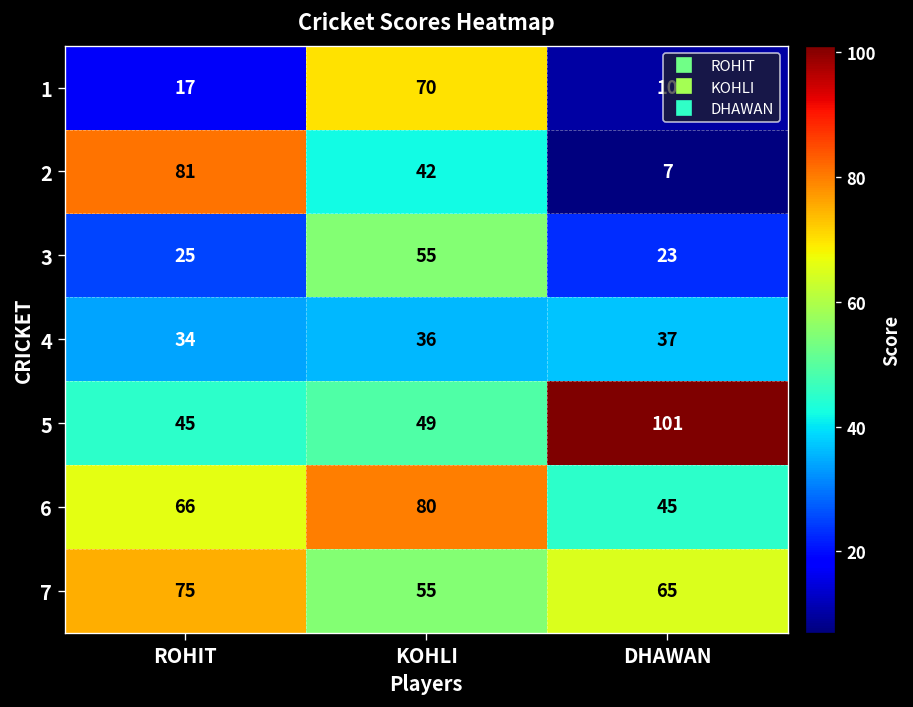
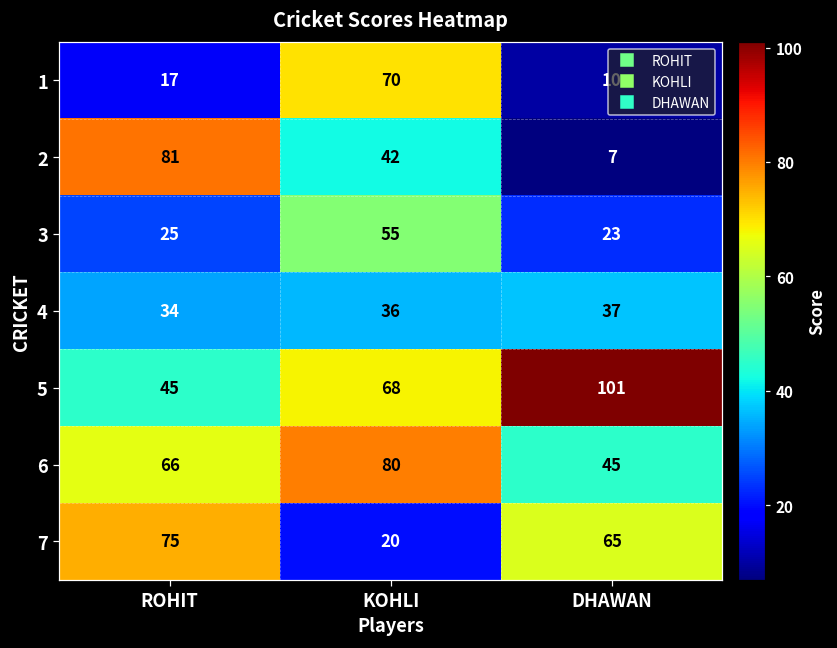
  {
    "1": {
      "ROHIT": 17,
      "KOHLI": 70
    },
    "2": {
      "ROHIT": 81,
      "KOHLI": 42,
      "DHAWAN": 7
    },
    "3": {
      "ROHIT": 25,
      "KOHLI": 55,
      "DHAWAN": 23
    },
    "4": {
      "ROHIT": 34,
      "KOHLI": 36,
      "DHAWAN": 37
    },
    "5": {
      "ROHIT": 45,
-     "KOHLI": 49,
+     "KOHLI": 68,
      "DHAWAN": 101
    },
    "6": {
      "ROHIT": 66,
      "KOHLI": 80,
      "DHAWAN": 45
    },
    "7": {
      "ROHIT": 75,
-     "KOHLI": 55,
+     "KOHLI": 20,
      "DHAWAN": 65
    }
  }
